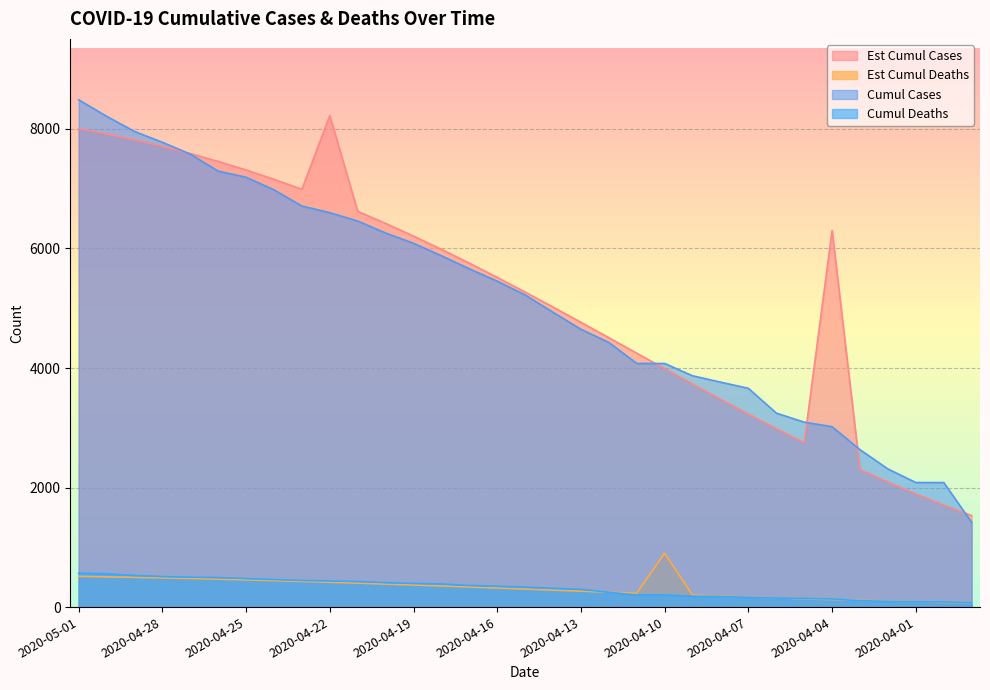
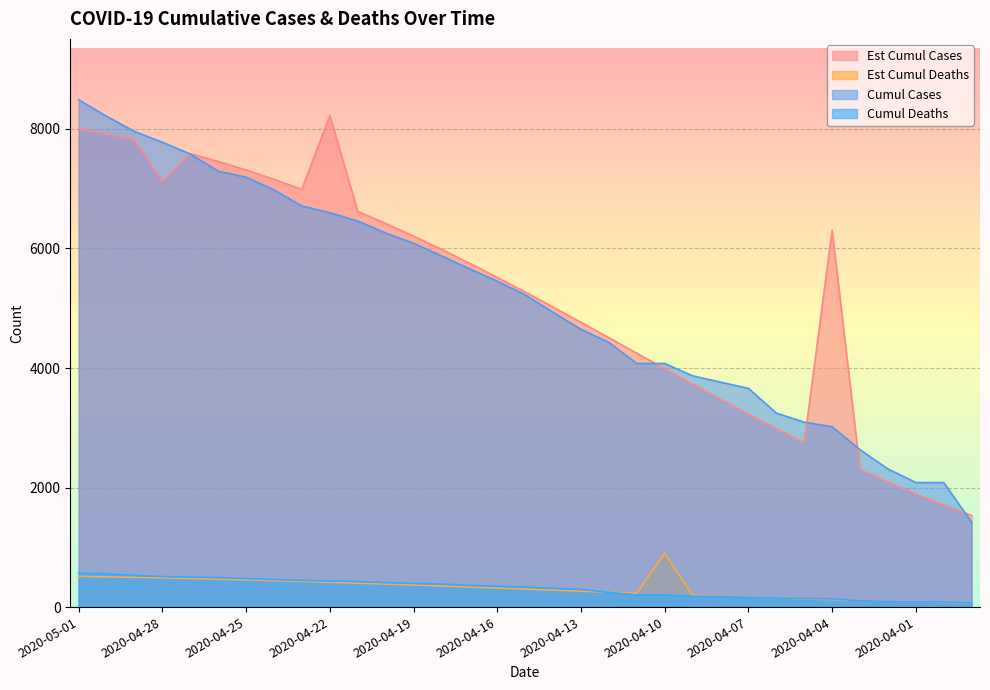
  {
    "Est Cumul Cases": {
      "2020-05-01": 8000,
-     "2020-04-28": 7700,
+     "2020-04-28": 7100,
      "2020-04-25": 7300,
      "2020-04-22": 8200,
      "2020-04-19": 6200,
      "2020-04-16": 5500,
      "2020-04-13": 4800,
      "2020-04-10": 4000,
      "2020-04-07": 3200,
      "2020-04-04": 6300,
      "2020-04-01": 1900
    },
    "Est Cumul Deaths": {
      "2020-05-01": 500,
      "2020-04-10": 900
    }
  }
